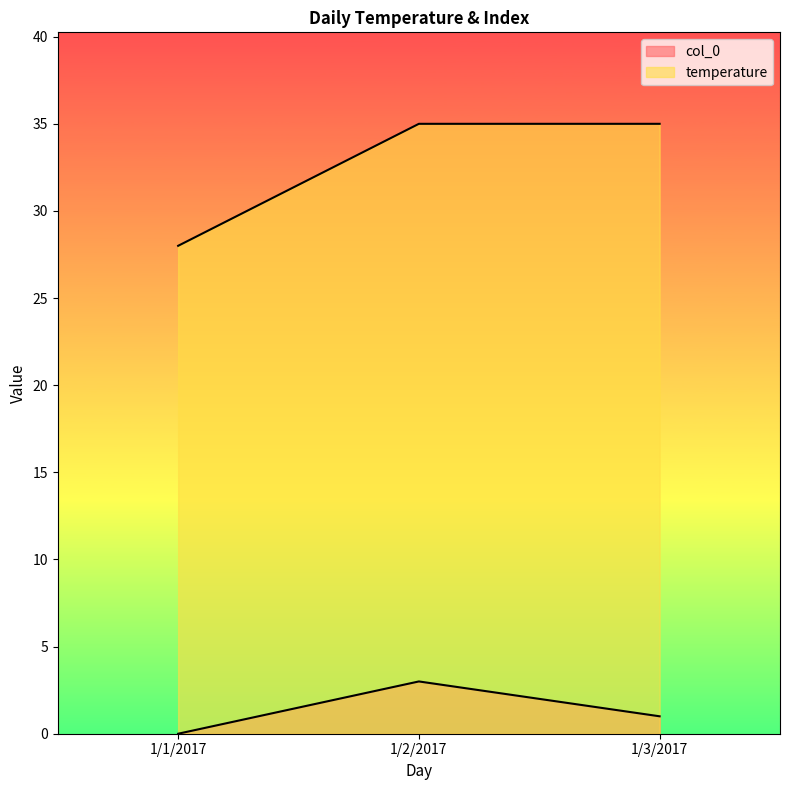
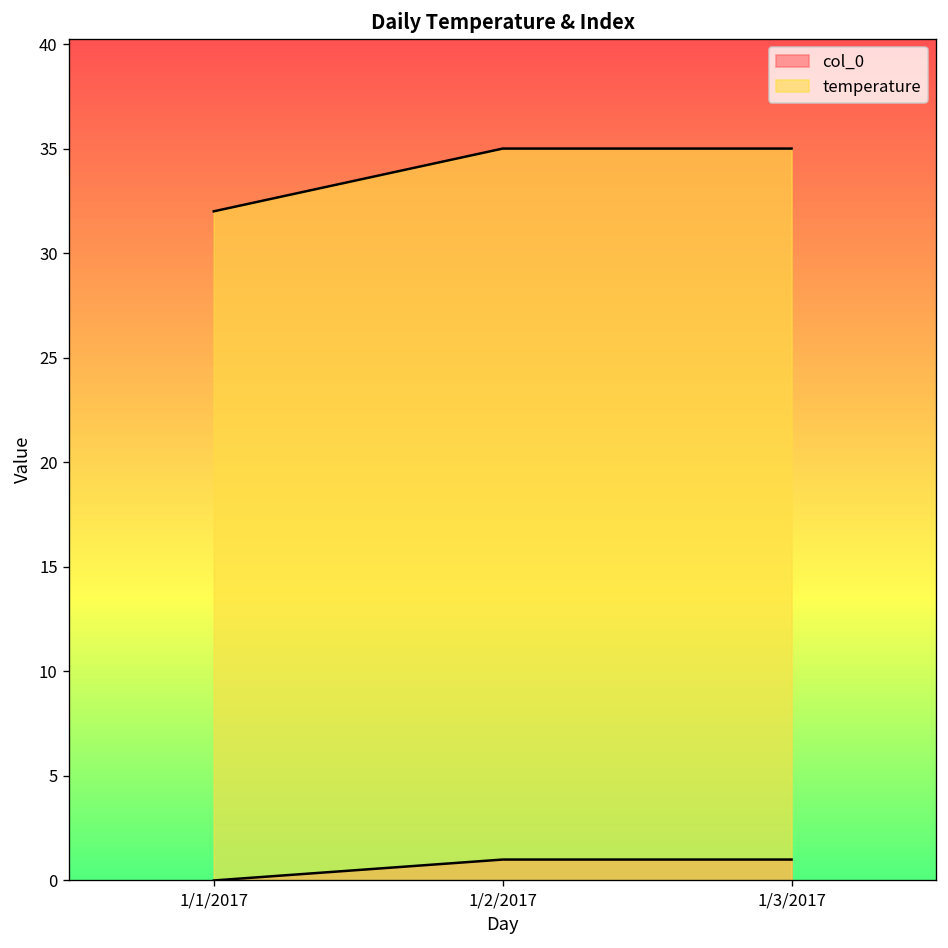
  {
    "col_0": {
      "1/1/2017": 0,
-     "1/2/2017": 3,
+     "1/2/2017": 1,
      "1/3/2017": 1
    },
    "temperature": {
-     "1/1/2017": 28,
+     "1/1/2017": 32,
      "1/2/2017": 35,
      "1/3/2017": 35
    }
  }
